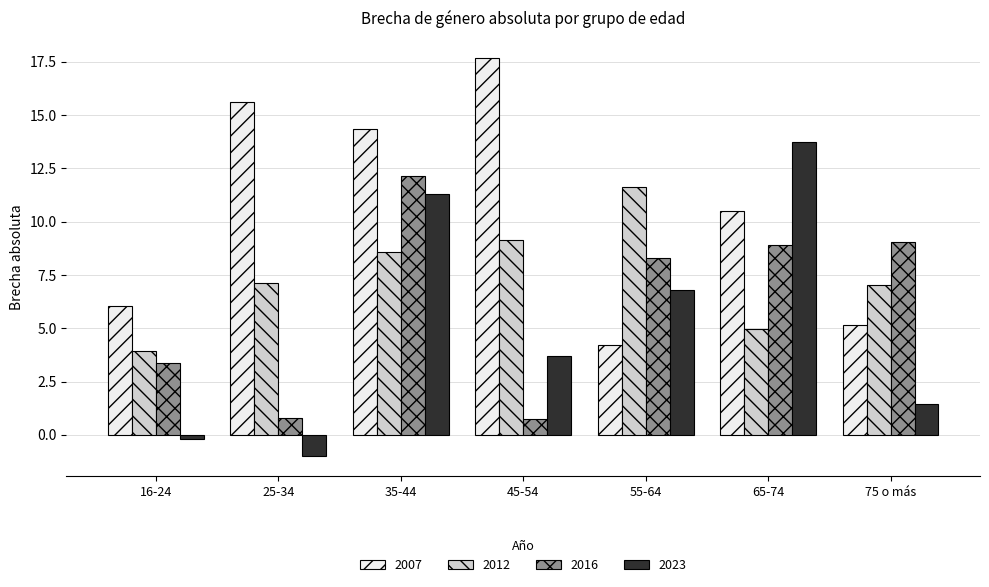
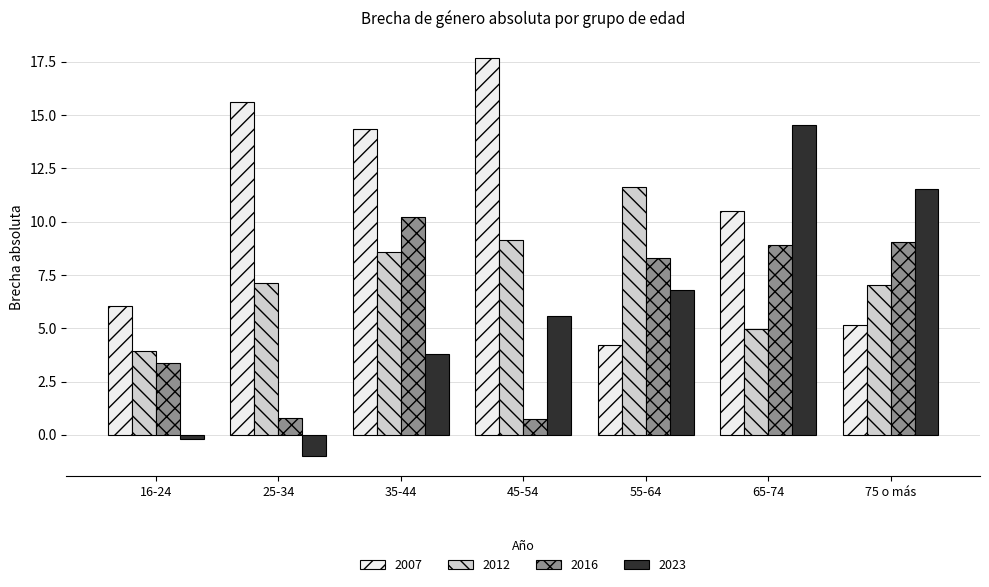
  {
    "2016": {
      "16-24": 3.4,
      "25-34": 0.8,
-     "35-44": 12.2,
+     "35-44": 10.2,
      "45-54": 0.8,
      "55-64": 8.3,
      "65-74": 8.9,
      "75 o más": 9.0
    },
    "2023": {
      "16-24": -0.2,
      "25-34": -1.0,
-     "35-44": 11.3,
-     "45-54": 3.7,
+     "35-44": 3.8,
+     "45-54": 5.6,
      "55-64": 6.8,
-     "65-74": 13.8,
-     "75 o más": 1.4
+     "65-74": 14.5,
+     "75 o más": 11.5
    }
  }
